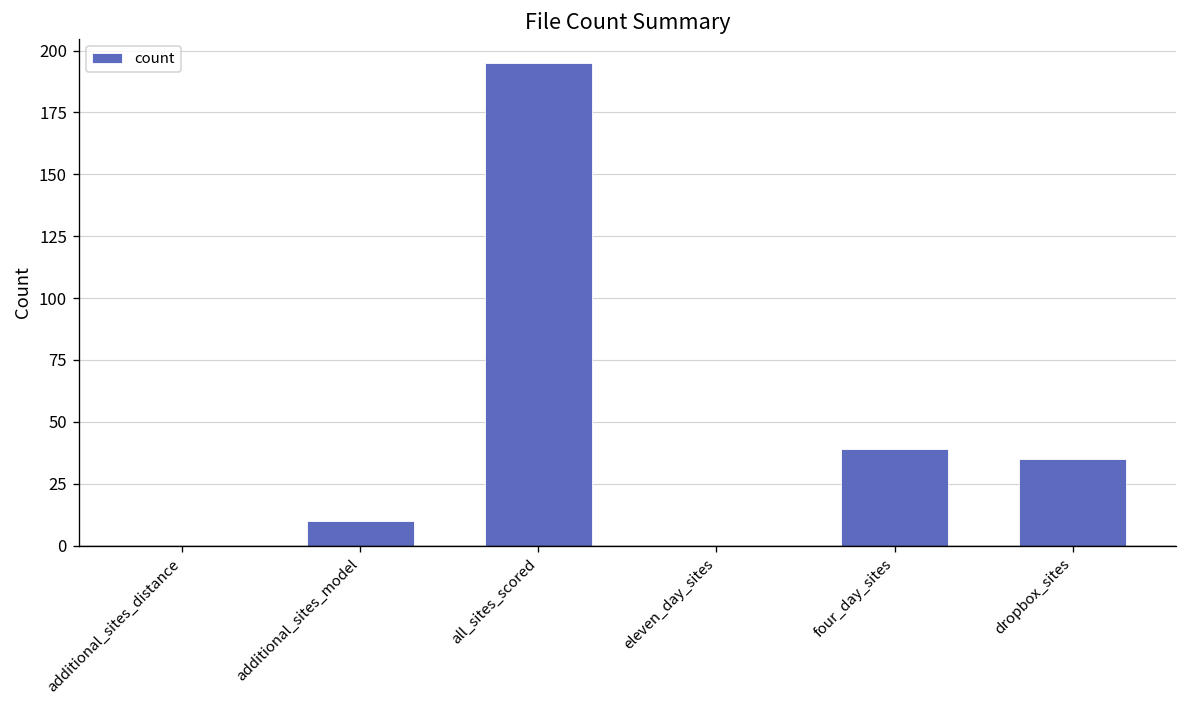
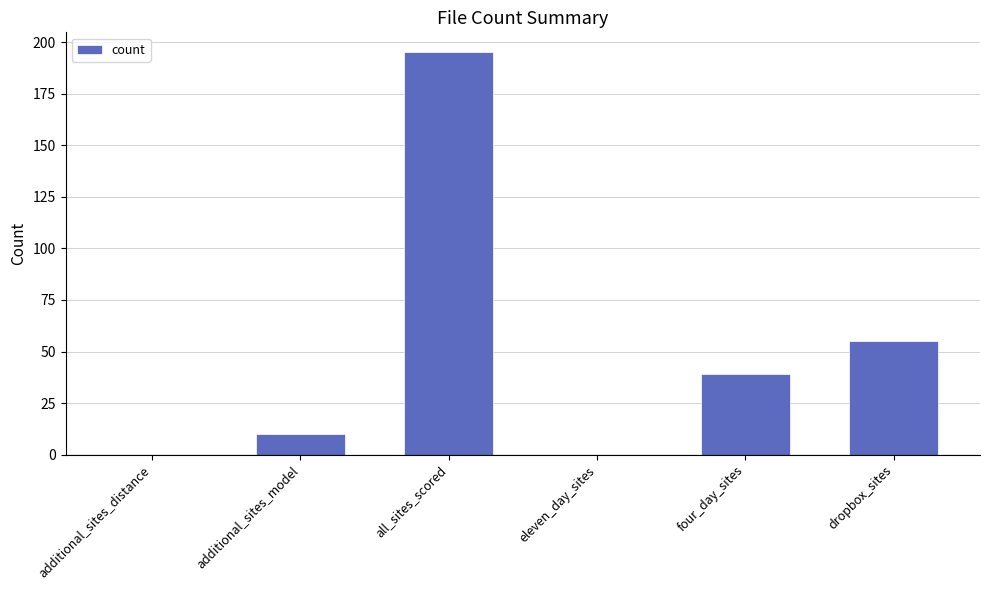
  {
    "additional_sites_distance": 0,
    "additional_sites_model": 10,
    "all_sites_scored": 195,
    "eleven_day_sites": 0,
    "four_day_sites": 39,
-   "dropbox_sites": 35
+   "dropbox_sites": 55
  }
